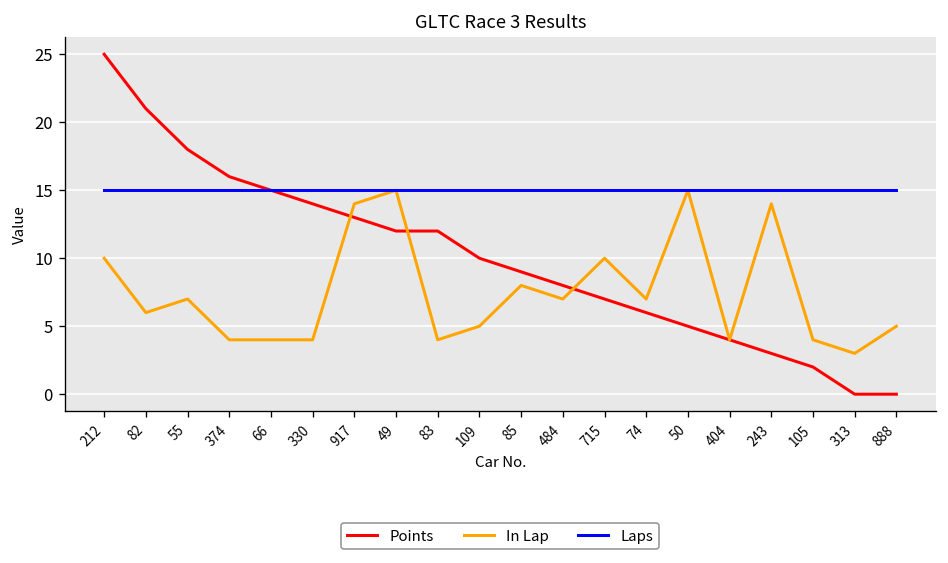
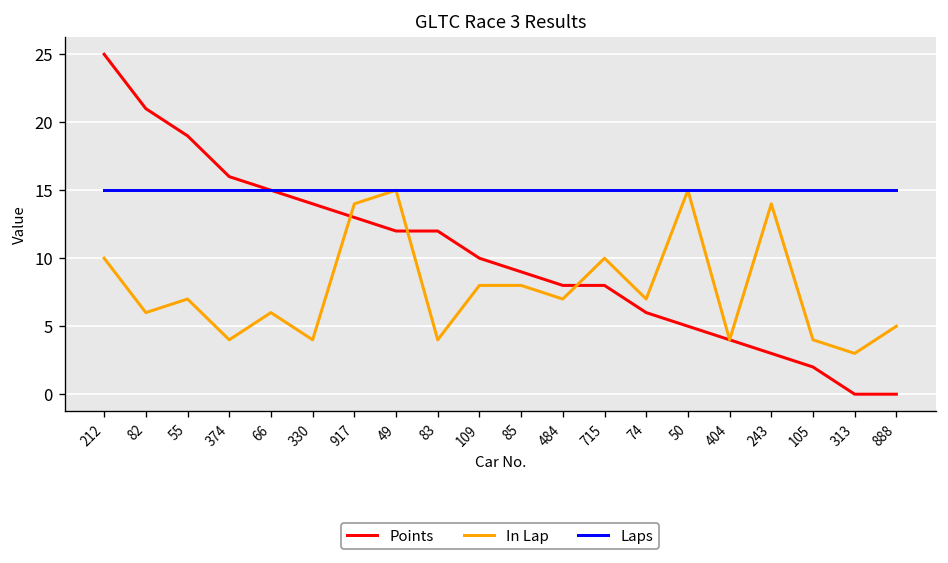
  {
    "Points": {
      "212": 25,
      "82": 21,
-     "55": 18,
+     "55": 19,
      "374": 16,
      "330": 14,
      "917": 13,
      "49": 12,
      "83": 12,
      "109": 10,
      "85": 9,
      "484": 8,
-     "715": 7,
+     "715": 8,
      "74": 6,
      "50": 5,
      "243": 3,
      "105": 2,
      "313": 0,
      "888": 0
    },
    "In Lap": {
      "212": 10,
      "82": 6,
      "55": 7,
      "374": 4,
-     "66": 4,
+     "66": 6,
      "330": 4,
      "917": 14,
      "83": 4,
-     "109": 5,
+     "109": 8,
      "85": 8,
      "484": 7,
      "715": 10,
      "74": 7,
      "243": 14,
      "105": 4,
      "313": 3,
      "888": 5
    },
    "Laps": {
      "212": 15,
      "82": 15,
      "55": 15,
      "374": 15,
      "330": 15,
      "917": 15,
      "83": 15,
      "109": 15,
      "85": 15,
      "484": 15,
      "715": 15,
      "74": 15,
      "404": 15,
      "243": 15,
      "105": 15,
      "313": 15,
      "888": 15
    }
  }
